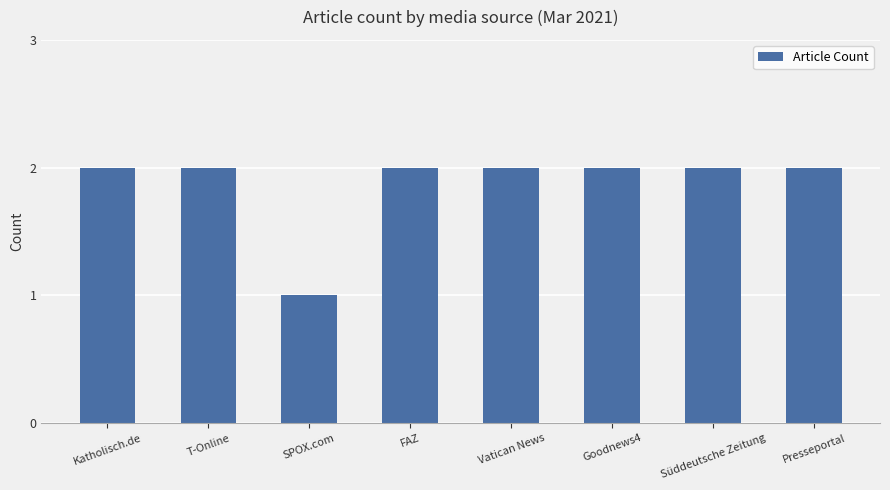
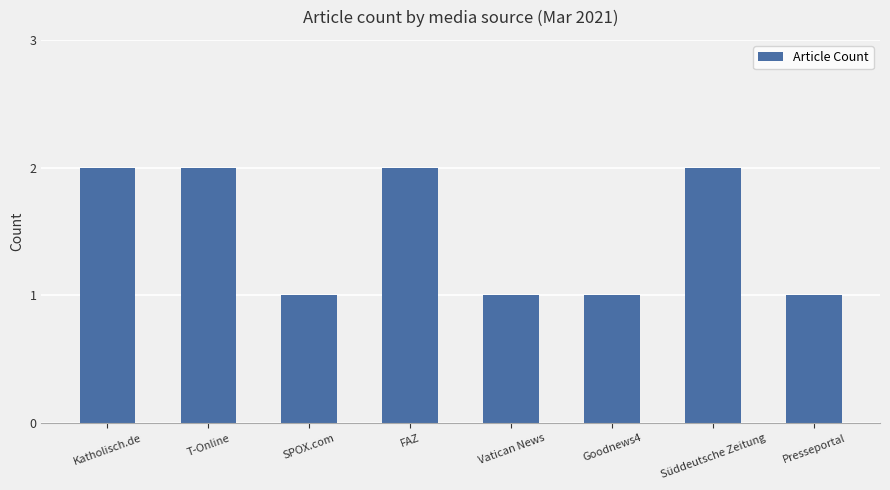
  {
    "Katholisch.de": 2,
    "T-Online": 2,
    "SPOX.com": 1,
    "FAZ": 2,
-   "Vatican News": 2,
-   "Goodnews4": 2,
+   "Vatican News": 1,
+   "Goodnews4": 1,
    "Süddeutsche Zeitung": 2,
-   "Presseportal": 2
+   "Presseportal": 1
  }
